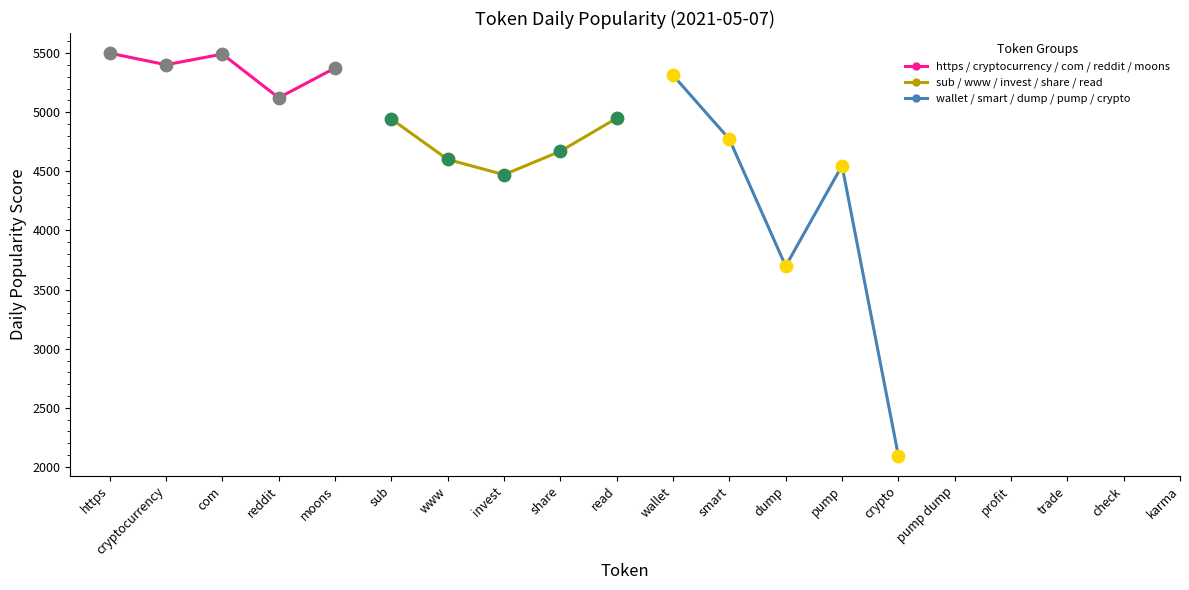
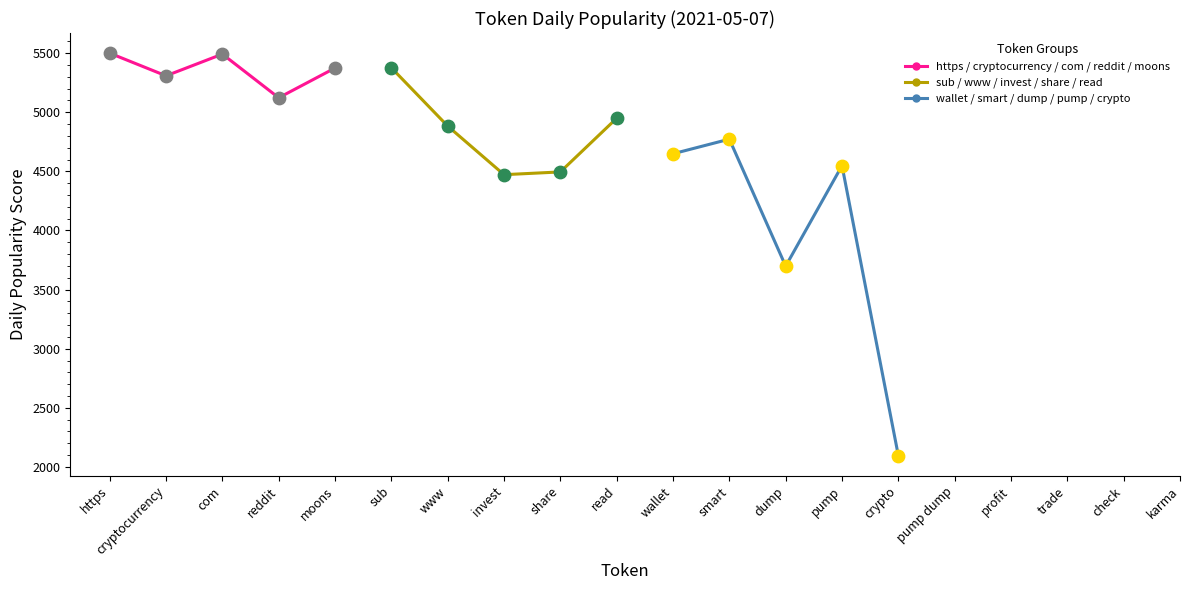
  {
    "https / cryptocurrency / com / reddit / moons": {
-     "cryptocurrency": 5400
+     "cryptocurrency": 5310
    },
    "sub / www / invest / share / read": {
-     "sub": 4940,
-     "www": 4600,
-     "share": 4670
+     "sub": 5380,
+     "www": 4880,
+     "share": 4500
    },
    "wallet / smart / dump / pump / crypto": {
-     "wallet": 5310
+     "wallet": 4650
    }
  }
